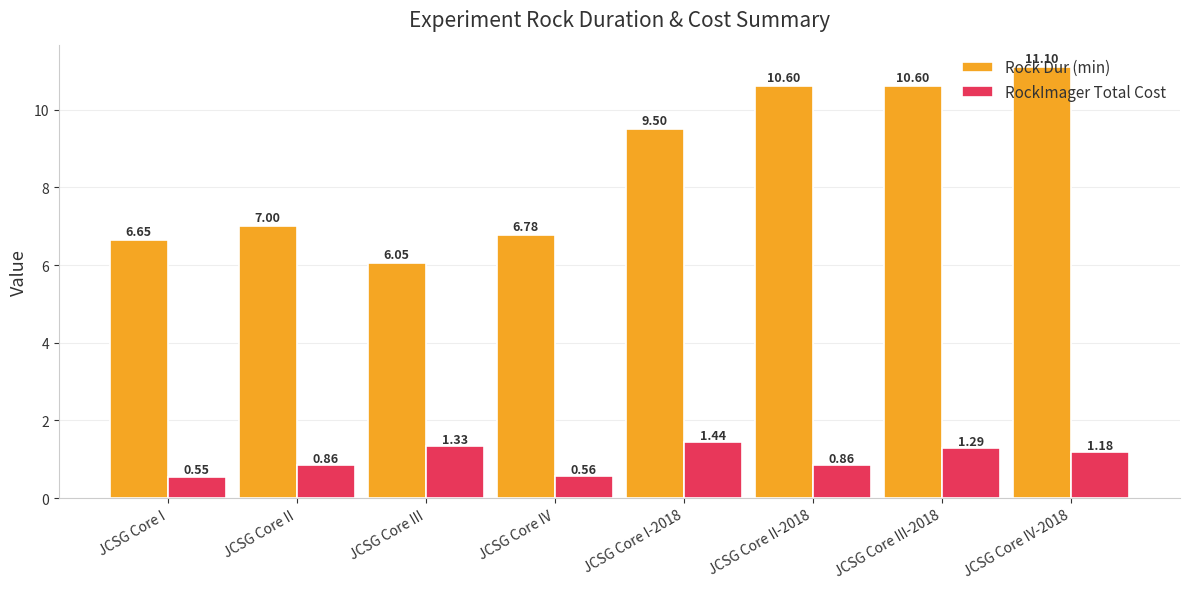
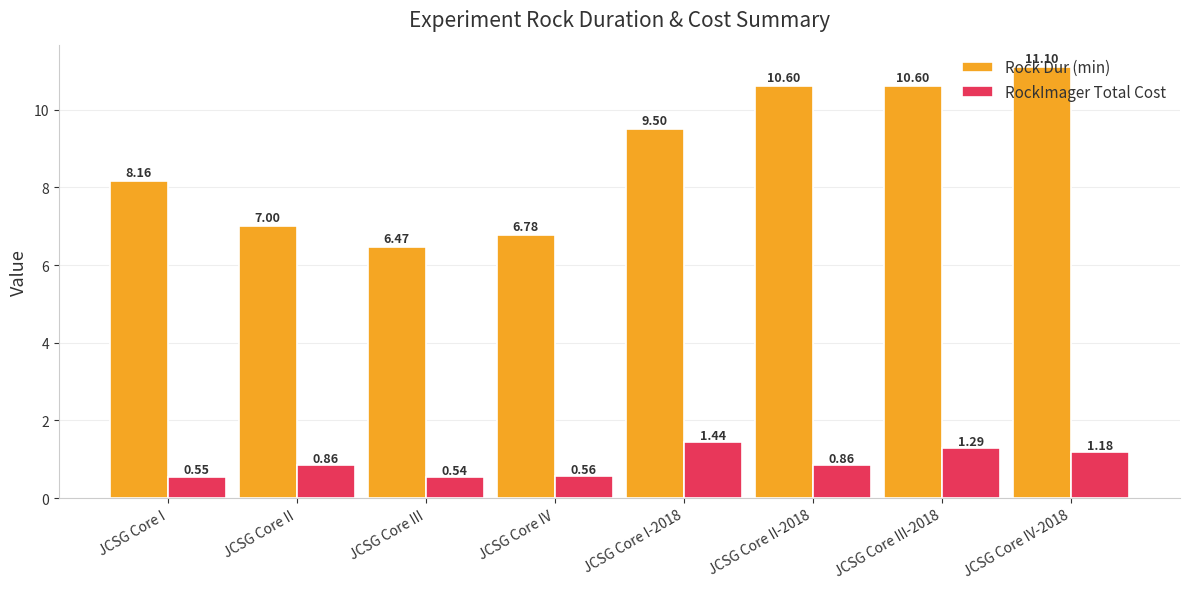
  {
    "Rock Dur (min)": {
-     "JCSG Core I": 6.65,
+     "JCSG Core I": 8.16,
      "JCSG Core II": 7.00,
-     "JCSG Core III": 6.05,
+     "JCSG Core III": 6.47,
      "JCSG Core IV": 6.78,
      "JCSG Core I-2018": 9.50,
      "JCSG Core II-2018": 10.60,
      "JCSG Core III-2018": 10.60,
      "JCSG Core IV-2018": 11.10
    },
    "RockImager Total Cost": {
      "JCSG Core I": 0.55,
      "JCSG Core II": 0.86,
-     "JCSG Core III": 1.33,
+     "JCSG Core III": 0.54,
      "JCSG Core IV": 0.56,
      "JCSG Core I-2018": 1.44,
      "JCSG Core II-2018": 0.86,
      "JCSG Core III-2018": 1.29,
      "JCSG Core IV-2018": 1.18
    }
  }
